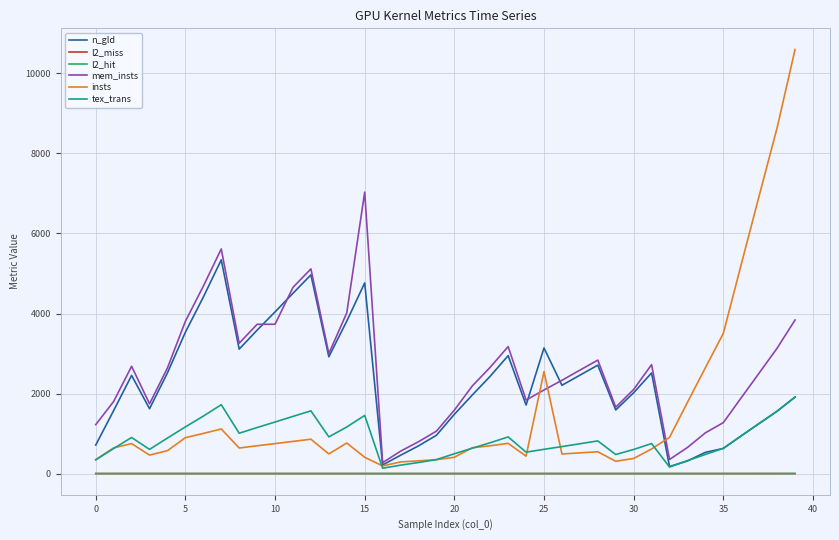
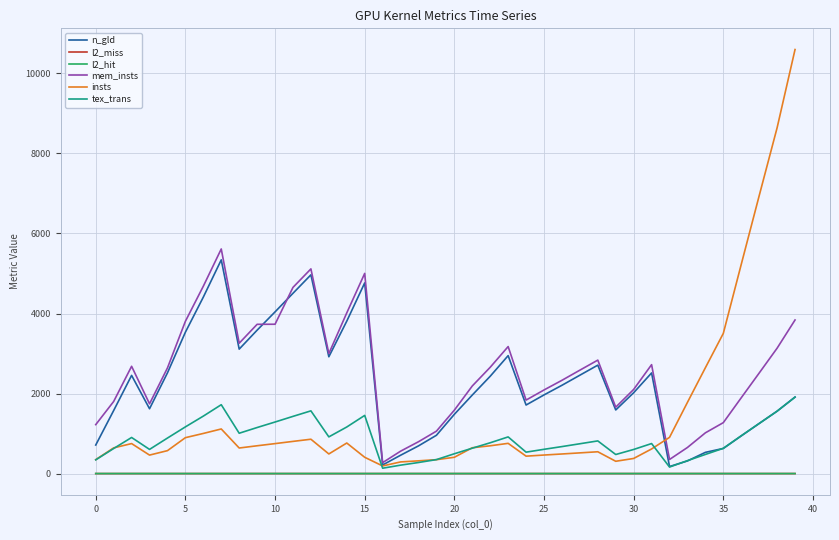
  {
    "n_gld": {
      "0": 700,
      "5": 3500,
      "10": 4000,
      "15": 4800,
      "20": 1500,
-     "25": 3100,
+     "25": 2000,
      "30": 2000
    },
    "mem_insts": {
      "0": 1200,
      "5": 3800,
      "10": 3700,
-     "15": 7000,
+     "15": 5000,
      "20": 1600,
      "25": 2100,
      "30": 2100,
      "35": 1300
    },
    "insts": {
      "5": 900,
      "10": 700,
      "15": 400,
      "20": 400,
-     "25": 2500,
+     "25": 500,
      "30": 400,
      "35": 3500
    }
  }
